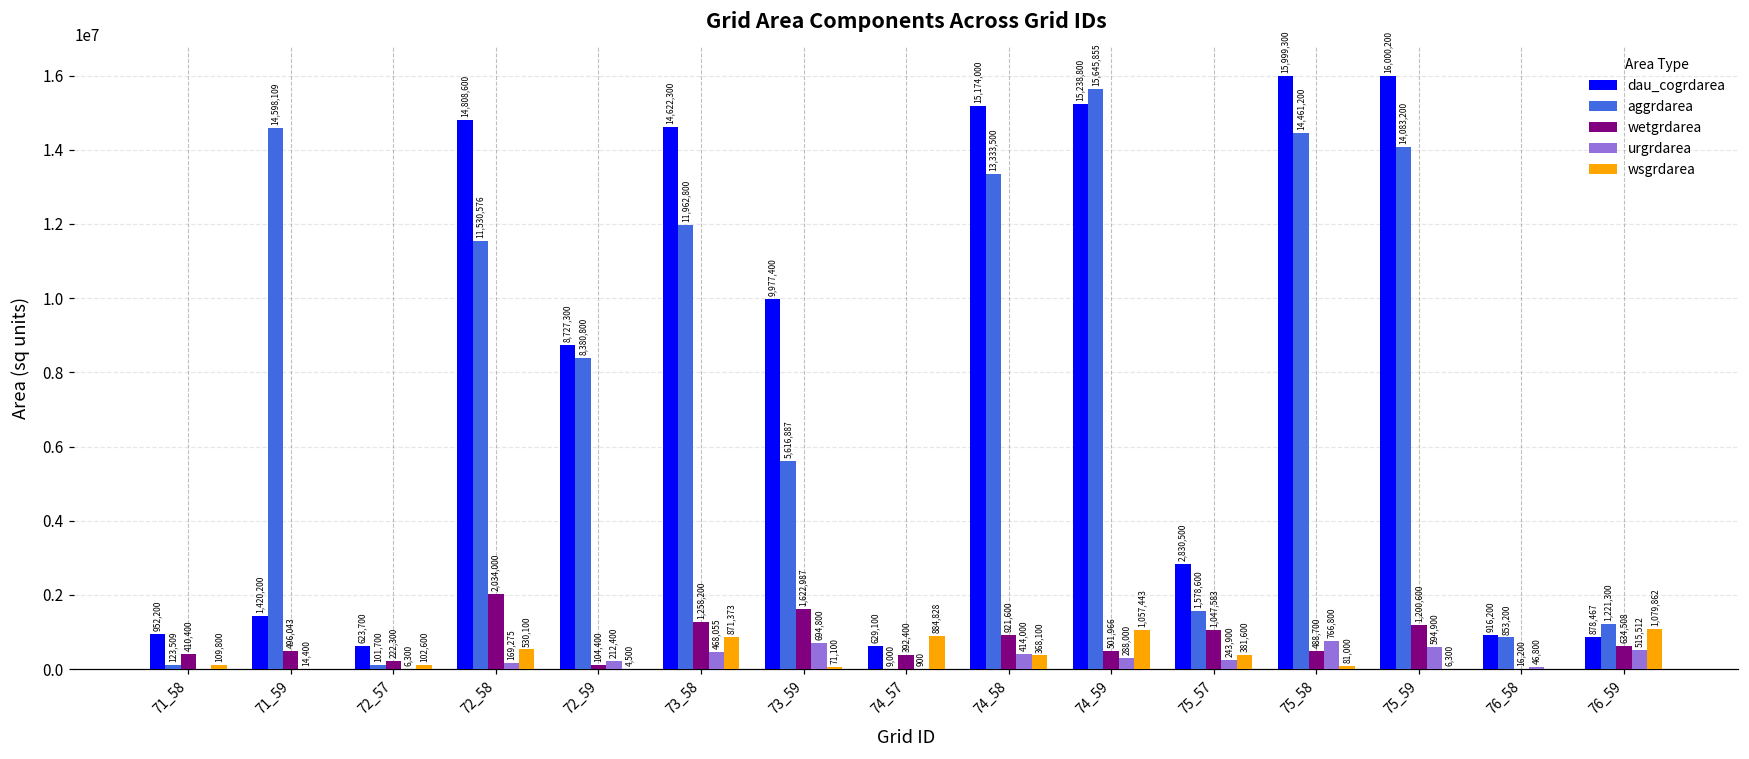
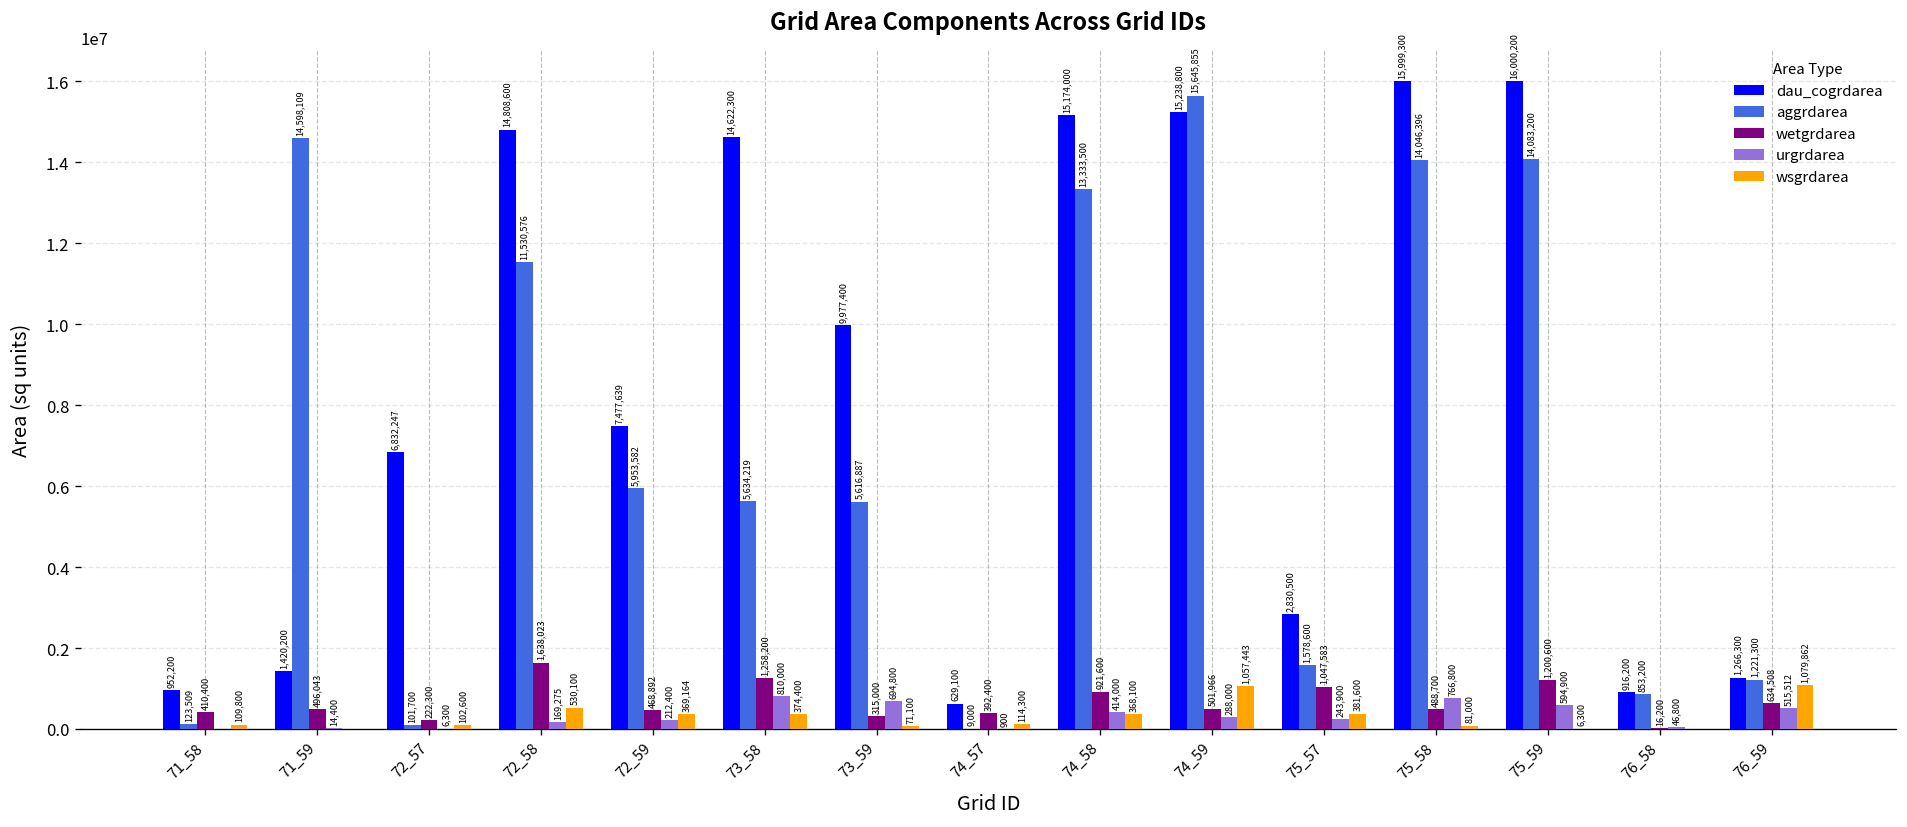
  {
    "dau_cogrdarea": {
      "71_58": "952,200",
      "71_59": "1,420,200",
-     "72_57": "623,700",
+     "72_57": "6,832,247",
      "72_58": "14,808,600",
-     "72_59": "8,727,300",
+     "72_59": "7,477,639",
      "73_58": "14,622,300",
      "73_59": "9,977,400",
      "74_57": "629,100",
      "74_58": "15,174,000",
      "74_59": "15,238,800",
      "75_57": "2,830,500",
      "75_58": "15,999,300",
      "75_59": "16,000,200",
      "76_58": "916,200",
-     "76_59": "878,467"
+     "76_59": "1,266,300"
    },
    "aggrdarea": {
      "71_58": "123,509",
      "71_59": "14,598,109",
      "72_57": "101,700",
      "72_58": "11,530,576",
-     "72_59": "8,380,800",
-     "73_58": "11,962,800",
+     "72_59": "5,953,582",
+     "73_58": "5,634,219",
      "73_59": "5,616,887",
      "74_57": "9,000",
      "74_58": "13,333,500",
      "74_59": "15,645,855",
      "75_57": "1,578,600",
-     "75_58": "14,461,200",
+     "75_58": "14,046,396",
      "75_59": "14,083,200",
      "76_58": "853,200",
      "76_59": "1,221,300"
    },
    "wetgrdarea": {
      "71_58": "410,400",
      "71_59": "496,043",
      "72_57": "222,300",
-     "72_58": "2,034,000",
-     "72_59": "104,400",
+     "72_58": "1,638,023",
+     "72_59": "468,892",
      "73_58": "1,258,200",
-     "73_59": "1,622,987",
+     "73_59": "315,000",
      "74_57": "392,400",
      "74_58": "921,600",
      "74_59": "501,966",
      "75_57": "1,047,583",
      "75_58": "488,700",
      "75_59": "1,200,600",
      "76_58": "16,200",
      "76_59": "634,508"
    },
    "urgrdarea": {
      "71_59": "14,400",
      "72_57": "6,300",
      "72_58": "169,275",
      "72_59": "212,400",
-     "73_58": "468,055",
+     "73_58": "810,000",
      "73_59": "694,800",
      "74_57": "900",
      "74_58": "414,000",
      "74_59": "288,000",
      "75_57": "243,900",
      "75_58": "766,800",
      "75_59": "594,900",
      "76_58": "46,800",
      "76_59": "515,512"
    },
    "wsgrdarea": {
      "71_58": "109,800",
      "72_57": "102,600",
      "72_58": "530,100",
-     "72_59": "4,500",
-     "73_58": "871,373",
+     "72_59": "369,164",
+     "73_58": "374,400",
      "73_59": "71,100",
-     "74_57": "884,828",
+     "74_57": "114,300",
      "74_58": "368,100",
      "74_59": "1,057,443",
      "75_57": "381,600",
      "75_58": "81,000",
      "75_59": "6,300",
      "76_59": "1,079,862"
    }
  }
